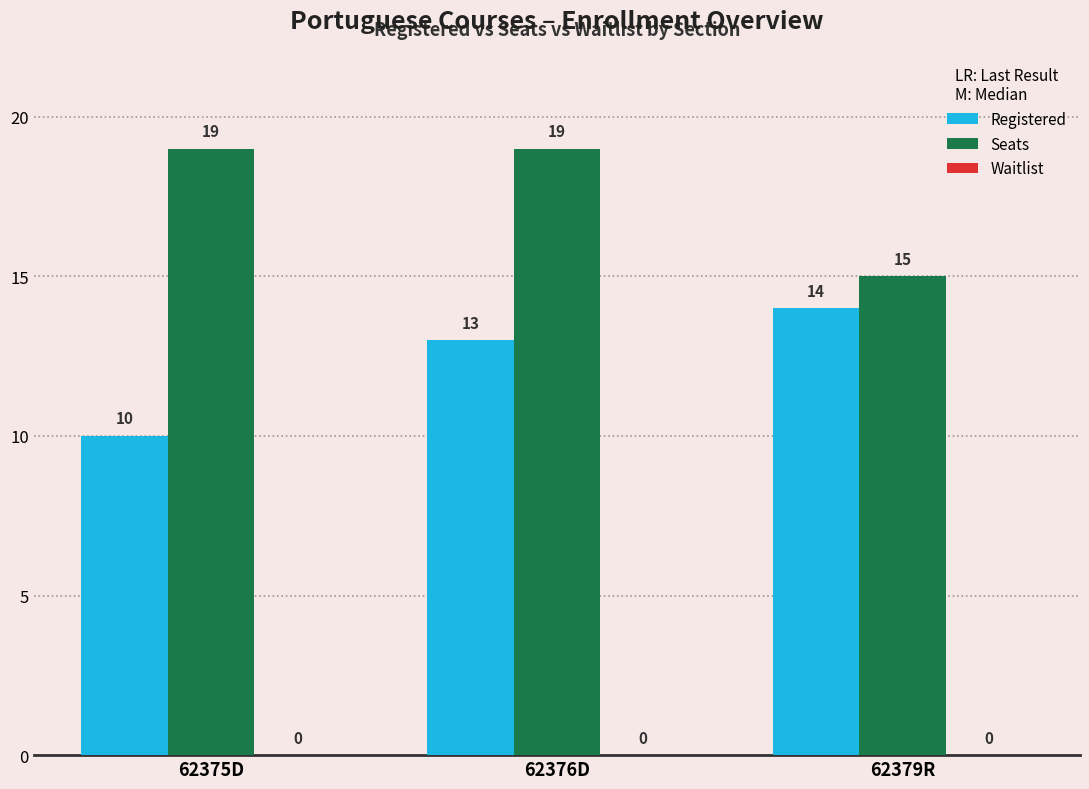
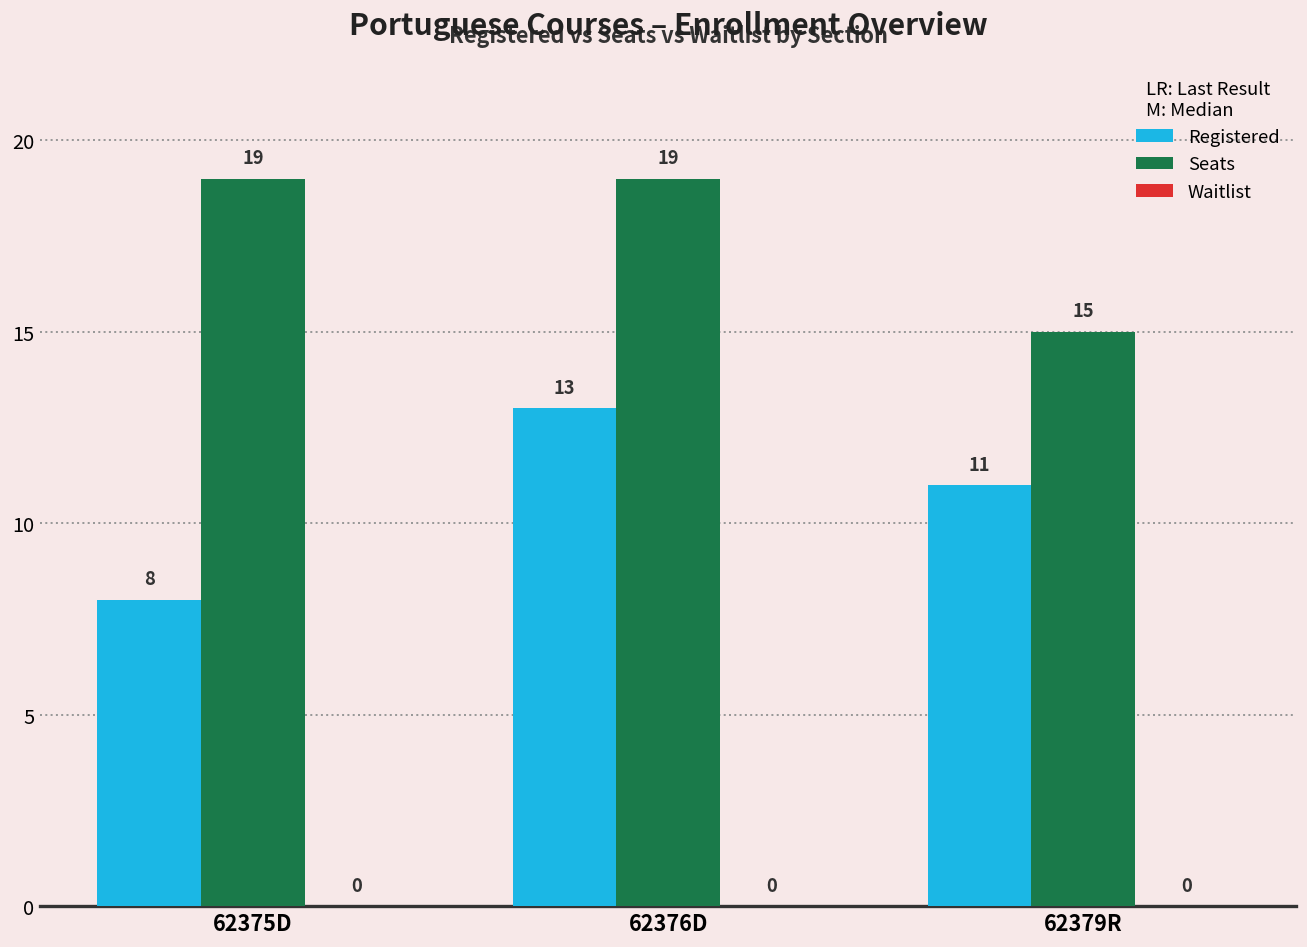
  {
    "Registered": {
-     "62375D": 10,
+     "62375D": 8,
      "62376D": 13,
-     "62379R": 14
+     "62379R": 11
    },
    "Seats": {
      "62375D": 19,
      "62376D": 19,
      "62379R": 15
    },
    "Waitlist": {
      "62375D": 0,
      "62376D": 0,
      "62379R": 0
    }
  }
